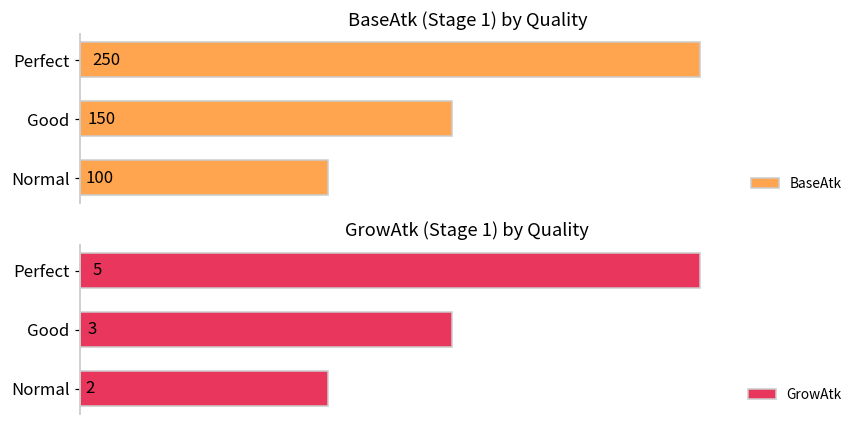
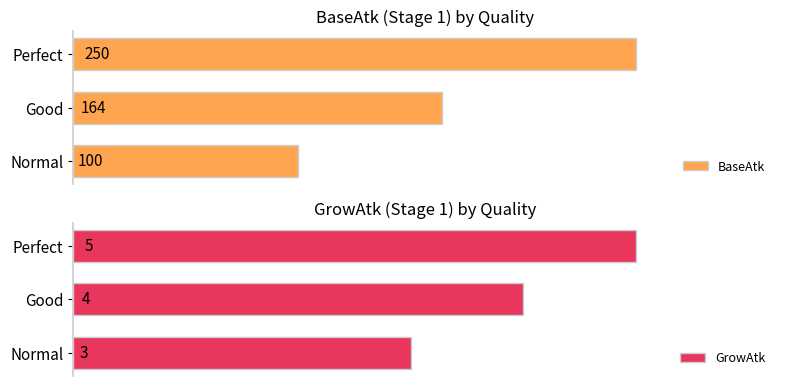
  {
    "BaseAtk (Stage 1) by Quality": {
      "Perfect": 250,
-     "Good": 150,
+     "Good": 164,
      "Normal": 100
    },
    "GrowAtk (Stage 1) by Quality": {
      "Perfect": 5,
-     "Good": 3,
-     "Normal": 2
+     "Good": 4,
+     "Normal": 3
    }
  }
